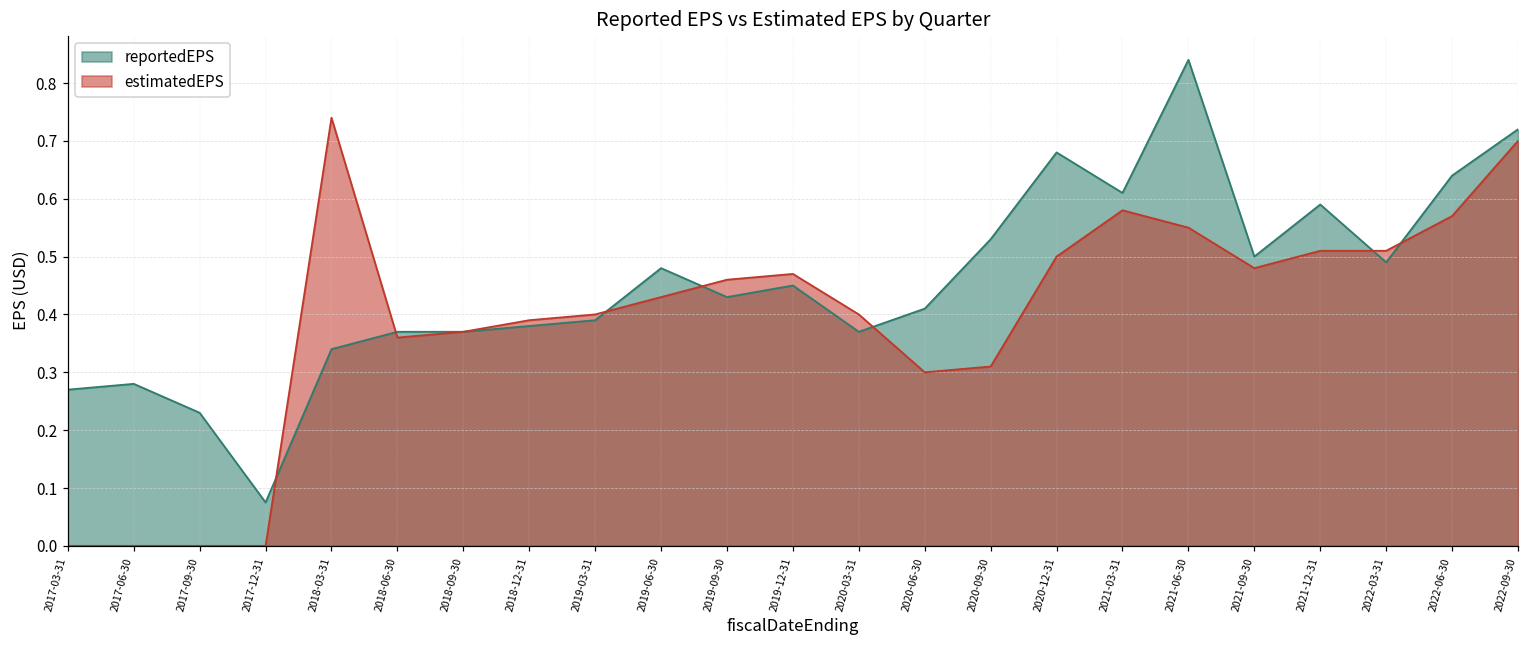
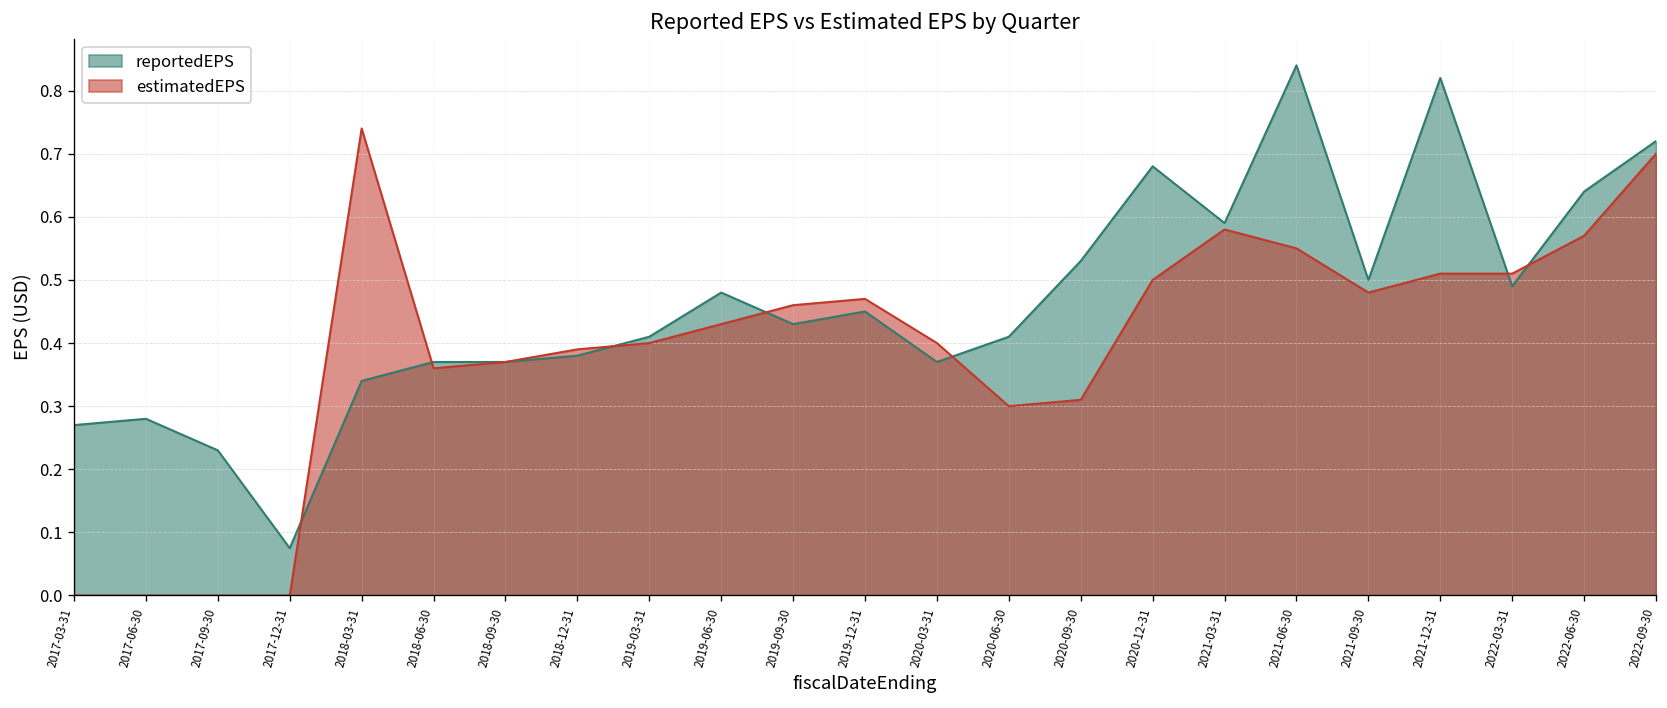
  {
    "reportedEPS": {
      "2017-03-31": 0.27,
      "2017-06-30": 0.28,
      "2017-09-30": 0.23,
      "2017-12-31": 0.08,
      "2018-03-31": 0.34,
      "2018-06-30": 0.37,
      "2018-12-31": 0.38,
-     "2019-03-31": 0.39,
+     "2019-03-31": 0.41,
      "2019-06-30": 0.48,
      "2019-09-30": 0.43,
      "2019-12-31": 0.45,
      "2020-03-31": 0.37,
      "2020-06-30": 0.41,
      "2020-09-30": 0.53,
      "2020-12-31": 0.68,
-     "2021-03-31": 0.61,
+     "2021-03-31": 0.59,
      "2021-06-30": 0.84,
      "2021-09-30": 0.50,
-     "2021-12-31": 0.59,
+     "2021-12-31": 0.82,
      "2022-03-31": 0.49,
      "2022-06-30": 0.64,
      "2022-09-30": 0.72
    },
    "estimatedEPS": {
      "2017-03-31": 0.00,
      "2017-06-30": 0.00,
      "2017-09-30": 0.00,
      "2017-12-31": 0.00,
      "2018-03-31": 0.74,
      "2018-06-30": 0.36,
      "2018-12-31": 0.39,
      "2019-03-31": 0.40,
      "2019-06-30": 0.43,
      "2019-09-30": 0.46,
      "2019-12-31": 0.47,
      "2020-03-31": 0.40,
      "2020-06-30": 0.30,
      "2020-09-30": 0.31,
      "2020-12-31": 0.50,
      "2021-03-31": 0.58,
      "2021-06-30": 0.55,
      "2021-09-30": 0.48,
      "2021-12-31": 0.51,
      "2022-03-31": 0.51,
      "2022-06-30": 0.57,
      "2022-09-30": 0.70
    }
  }
